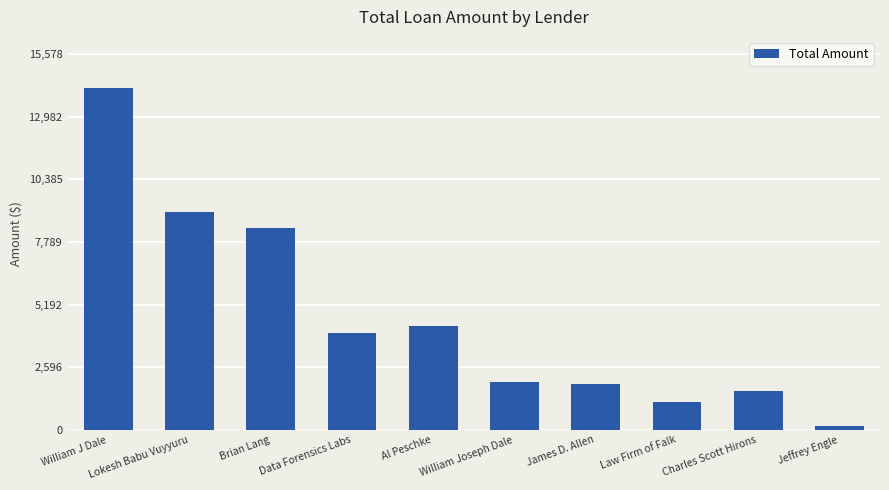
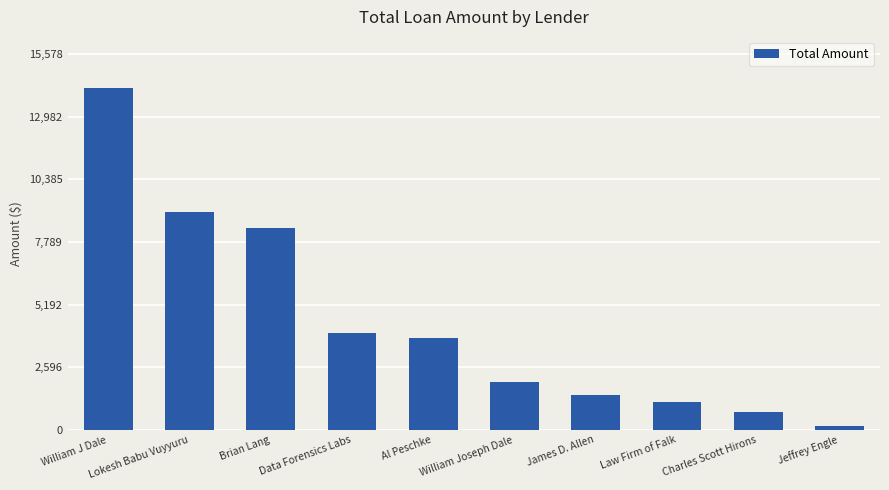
  {
    "William J Dale": "14,200",
    "Lokesh Babu Vuyyuru": "9,000",
    "Brian Lang": "8,400",
    "Data Forensics Labs": "4,000",
-   "Al Peschke": "4,300",
+   "Al Peschke": "3,800",
    "William Joseph Dale": "2,000",
-   "James D. Allen": "1,900",
+   "James D. Allen": "1,400",
    "Law Firm of Falk": "1,200",
-   "Charles Scott Hirons": "1,600",
+   "Charles Scott Hirons": "700",
    "Jeffrey Engle": "200"
  }
